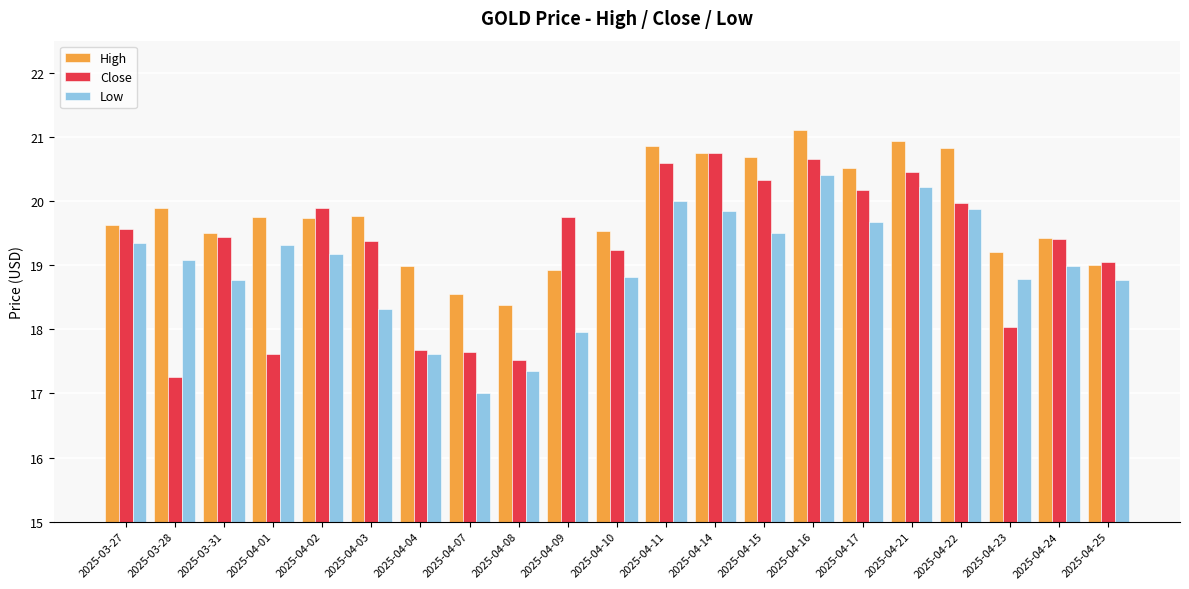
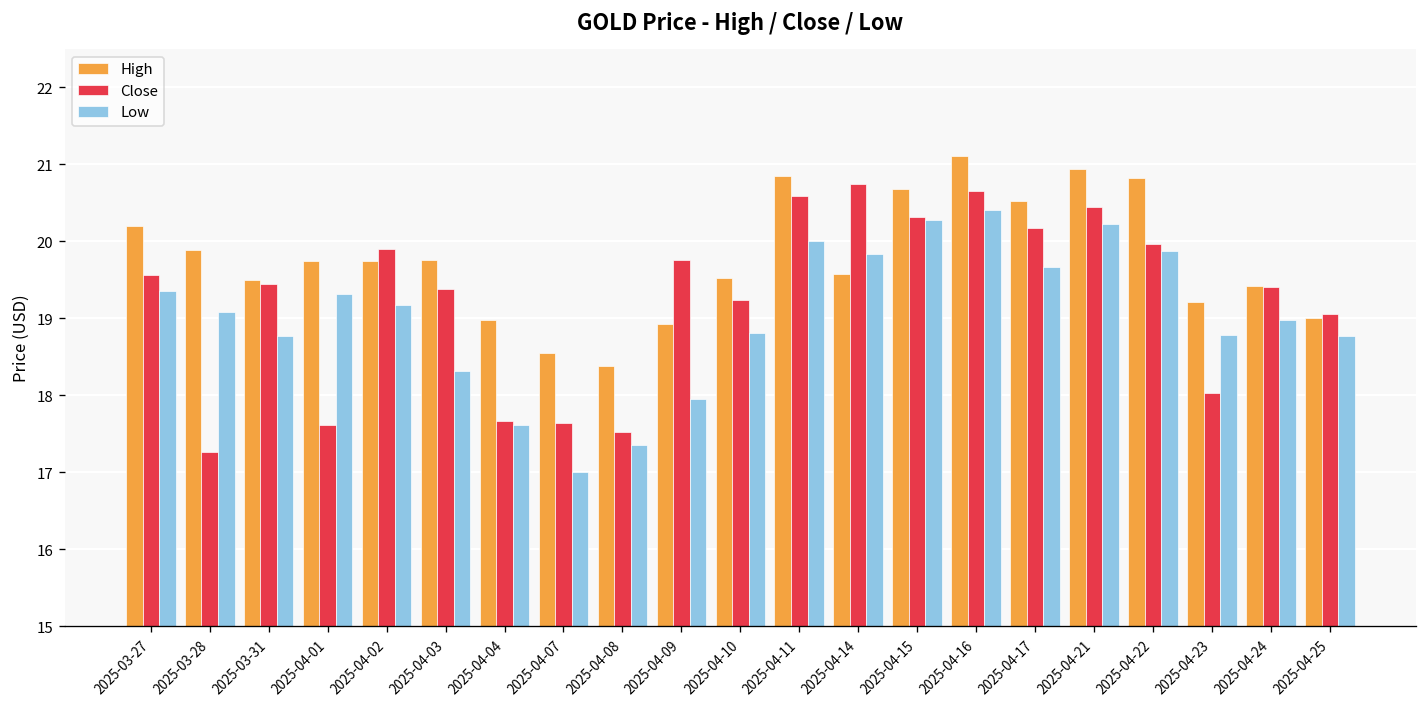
  {
    "High": {
-     "2025-03-27": 19.6,
+     "2025-03-27": 20.2,
      "2025-03-28": 19.9,
      "2025-03-31": 19.5,
      "2025-04-01": 19.8,
      "2025-04-02": 19.7,
      "2025-04-03": 19.8,
      "2025-04-04": 19.0,
      "2025-04-07": 18.5,
      "2025-04-08": 18.4,
      "2025-04-09": 18.9,
      "2025-04-10": 19.5,
      "2025-04-11": 20.9,
-     "2025-04-14": 20.8,
+     "2025-04-14": 19.6,
      "2025-04-15": 20.7,
      "2025-04-16": 21.1,
      "2025-04-17": 20.5,
      "2025-04-21": 20.9,
      "2025-04-22": 20.8,
      "2025-04-23": 19.2,
      "2025-04-24": 19.4,
      "2025-04-25": 19.0
    },
    "Close": {
      "2025-03-27": 19.6,
      "2025-03-28": 17.3,
      "2025-03-31": 19.4,
      "2025-04-01": 17.6,
      "2025-04-02": 19.9,
      "2025-04-03": 19.4,
      "2025-04-04": 17.7,
      "2025-04-07": 17.6,
      "2025-04-08": 17.5,
      "2025-04-09": 19.8,
      "2025-04-10": 19.2,
      "2025-04-11": 20.6,
      "2025-04-14": 20.7,
      "2025-04-15": 20.3,
      "2025-04-16": 20.6,
      "2025-04-17": 20.2,
      "2025-04-21": 20.5,
      "2025-04-22": 20.0,
      "2025-04-23": 18.0,
      "2025-04-24": 19.4,
      "2025-04-25": 19.0
    },
    "Low": {
      "2025-03-27": 19.4,
      "2025-03-28": 19.1,
      "2025-03-31": 18.8,
      "2025-04-01": 19.3,
      "2025-04-02": 19.2,
      "2025-04-03": 18.3,
      "2025-04-04": 17.6,
      "2025-04-07": 17.0,
      "2025-04-08": 17.4,
      "2025-04-09": 18.0,
      "2025-04-10": 18.8,
      "2025-04-11": 20.0,
      "2025-04-14": 19.8,
-     "2025-04-15": 19.5,
+     "2025-04-15": 20.3,
      "2025-04-16": 20.4,
      "2025-04-17": 19.7,
      "2025-04-21": 20.2,
      "2025-04-22": 19.9,
      "2025-04-23": 18.8,
      "2025-04-24": 19.0,
      "2025-04-25": 18.8
    }
  }
